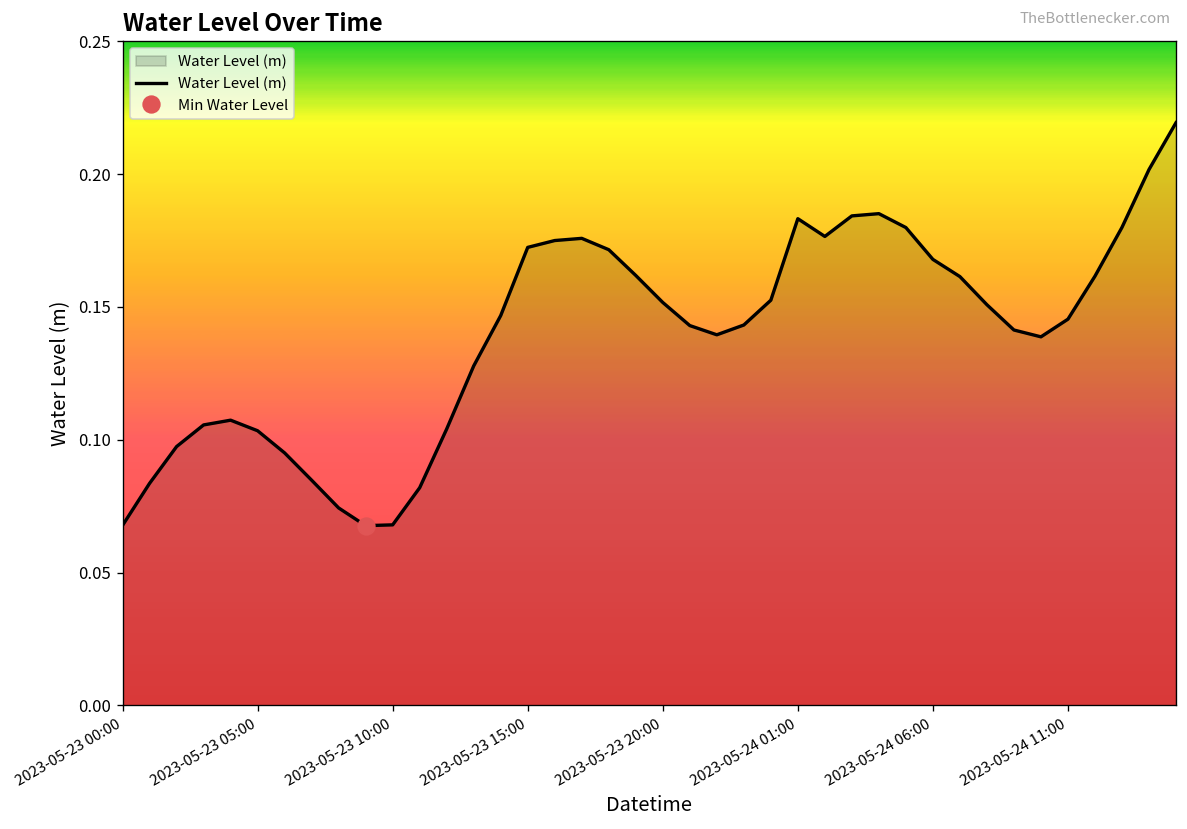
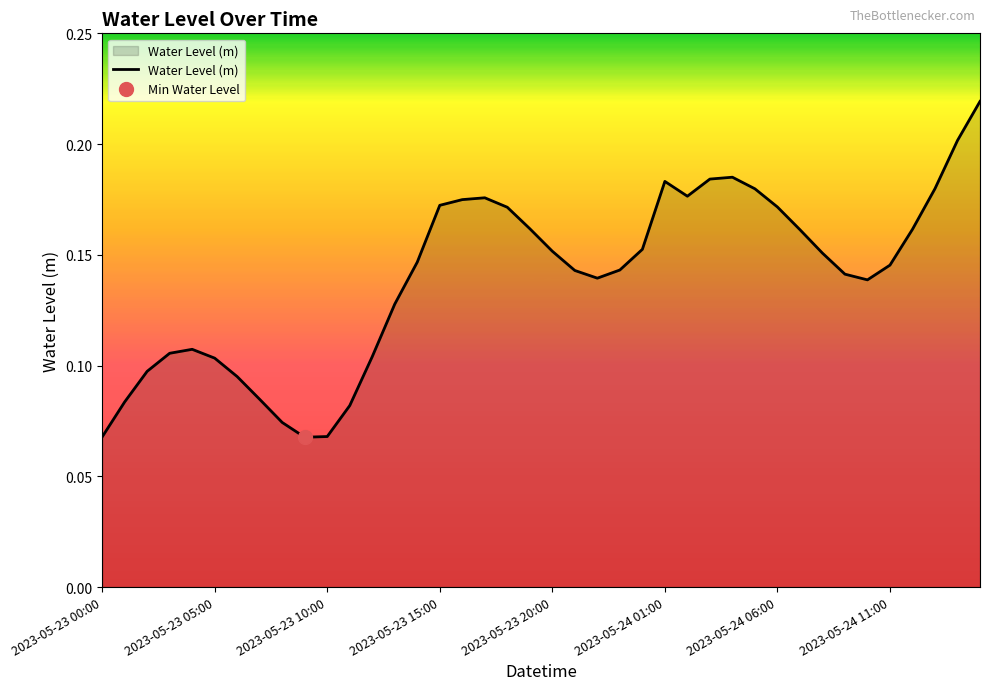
  {
    "Water Level (m)": {
      "2023-05-23 00:00": 0.068,
      "2023-05-23 05:00": 0.103,
      "2023-05-23 10:00": 0.068,
      "2023-05-23 15:00": 0.172,
      "2023-05-23 20:00": 0.152,
      "2023-05-24 01:00": 0.183,
-     "2023-05-24 06:00": 0.168,
+     "2023-05-24 06:00": 0.172,
      "2023-05-24 11:00": 0.145
    }
  }
